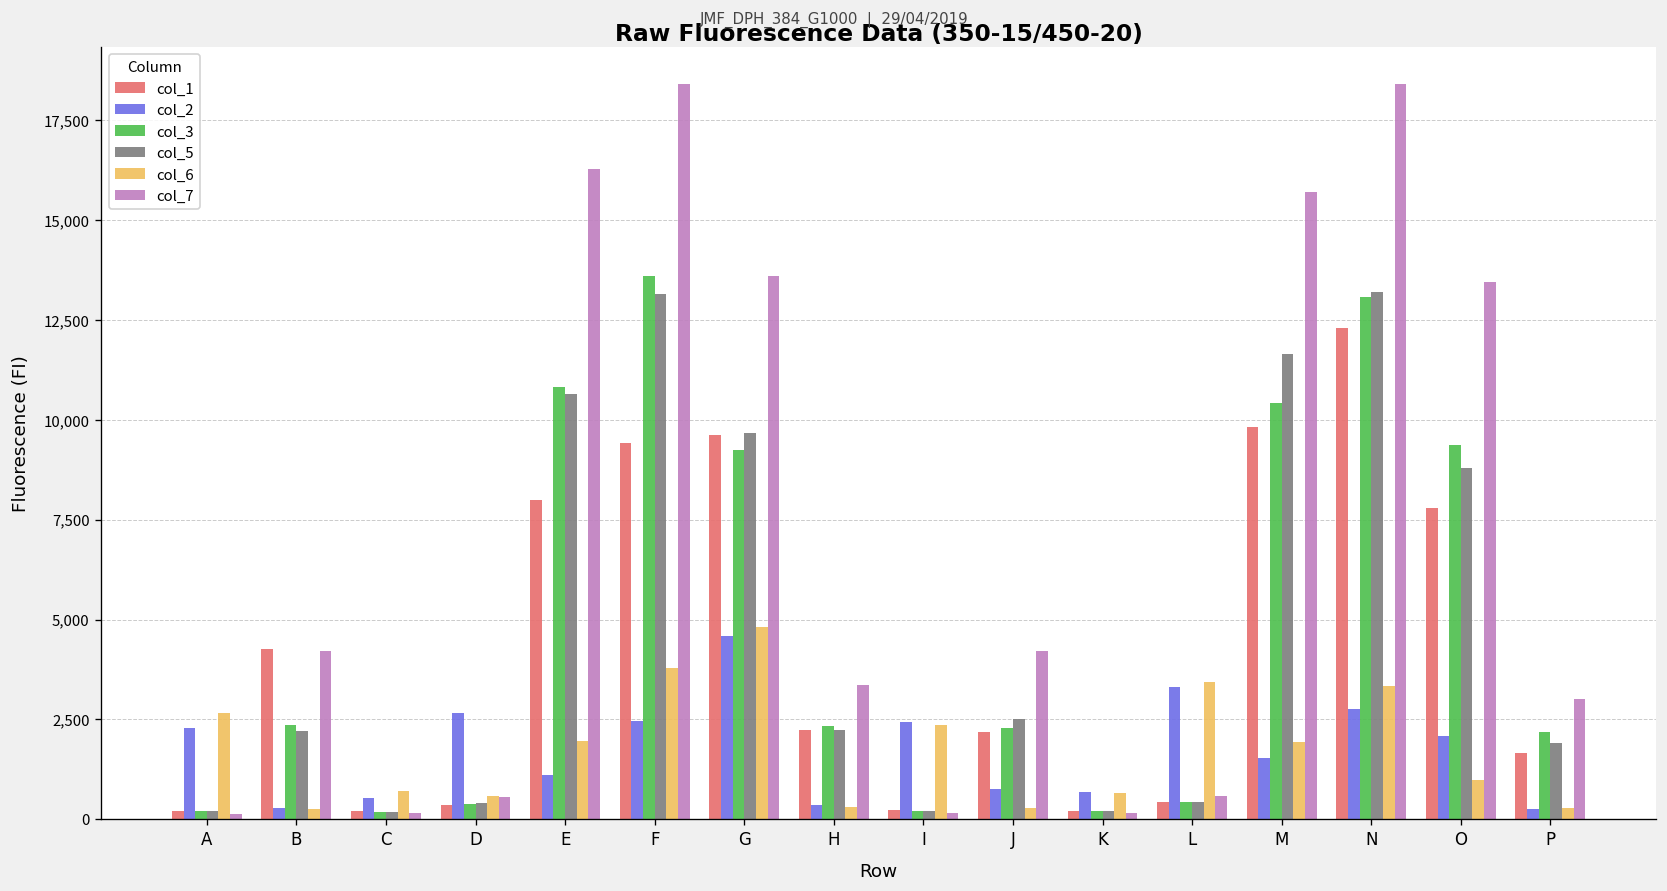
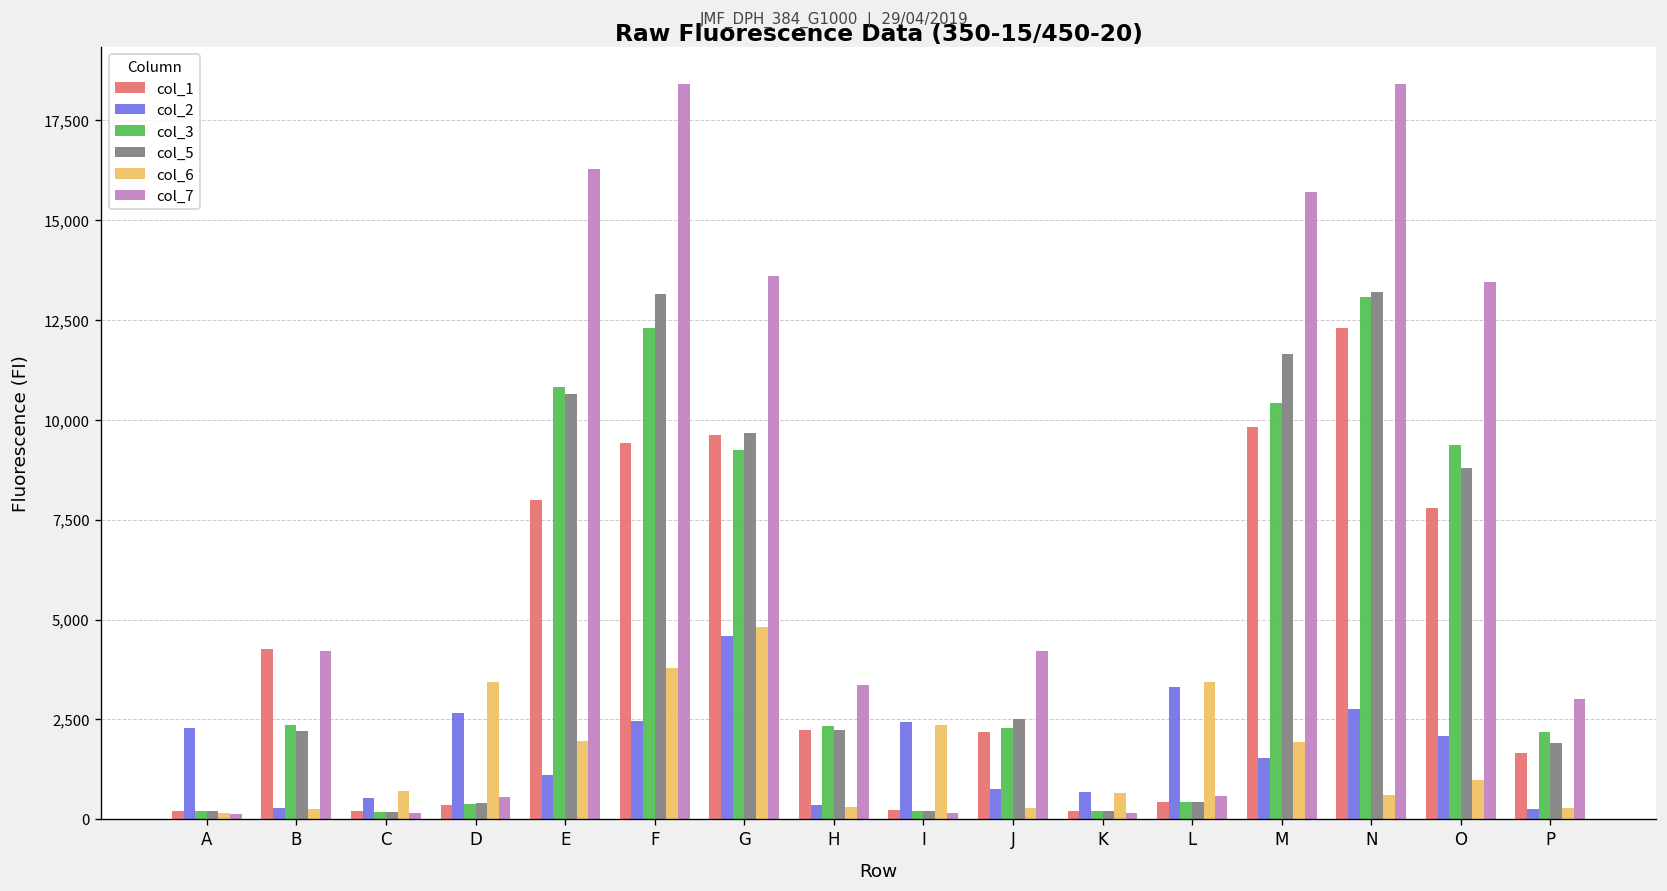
  {
    "col_1": {
      "A": "200",
      "B": "4,300",
      "C": "200",
      "D": "400",
      "E": "8,000",
      "F": "9,400",
      "G": "9,600",
      "H": "2,200",
      "I": "200",
      "J": "2,200",
      "K": "200",
      "L": "400",
      "M": "9,800",
      "N": "12,300",
      "O": "7,800",
      "P": "1,700"
    },
    "col_2": {
      "A": "2,300",
      "B": "300",
      "C": "500",
      "D": "2,700",
      "E": "1,100",
      "F": "2,500",
      "G": "4,600",
      "H": "400",
      "I": "2,400",
      "J": "800",
      "K": "700",
      "L": "3,300",
      "M": "1,500",
      "N": "2,800",
      "O": "2,100",
      "P": "300"
    },
    "col_3": {
      "A": "200",
      "B": "2,400",
      "C": "200",
      "D": "400",
      "E": "10,800",
-     "F": "13,600",
+     "F": "12,300",
      "G": "9,300",
      "H": "2,300",
      "I": "200",
      "J": "2,300",
      "K": "200",
      "L": "400",
      "M": "10,400",
      "N": "13,100",
      "O": "9,400",
      "P": "2,200"
    },
    "col_5": {
      "A": "200",
      "B": "2,200",
      "C": "200",
      "D": "400",
      "E": "10,700",
      "F": "13,200",
      "G": "9,700",
      "H": "2,200",
      "I": "200",
      "J": "2,500",
      "K": "200",
      "L": "400",
      "M": "11,700",
      "N": "13,200",
      "O": "8,800",
      "P": "1,900"
    },
    "col_6": {
-     "A": "2,700",
+     "A": "200",
      "B": "300",
      "C": "700",
-     "D": "600",
+     "D": "3,400",
      "E": "2,000",
      "F": "3,800",
      "G": "4,800",
      "H": "300",
      "I": "2,300",
      "J": "300",
      "K": "700",
      "L": "3,400",
      "M": "1,900",
-     "N": "3,300",
+     "N": "600",
      "O": "1,000",
      "P": "300"
    },
    "col_7": {
      "A": "100",
      "B": "4,200",
      "C": "200",
      "D": "500",
      "E": "16,300",
      "F": "18,400",
      "G": "13,600",
      "H": "3,400",
      "I": "100",
      "J": "4,200",
      "K": "200",
      "L": "600",
      "M": "15,700",
      "N": "18,400",
      "O": "13,500",
      "P": "3,000"
    }
  }
